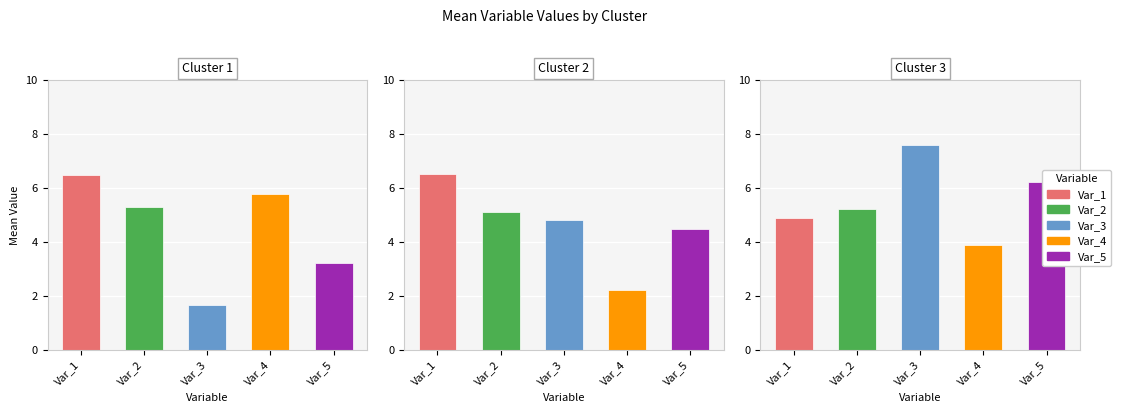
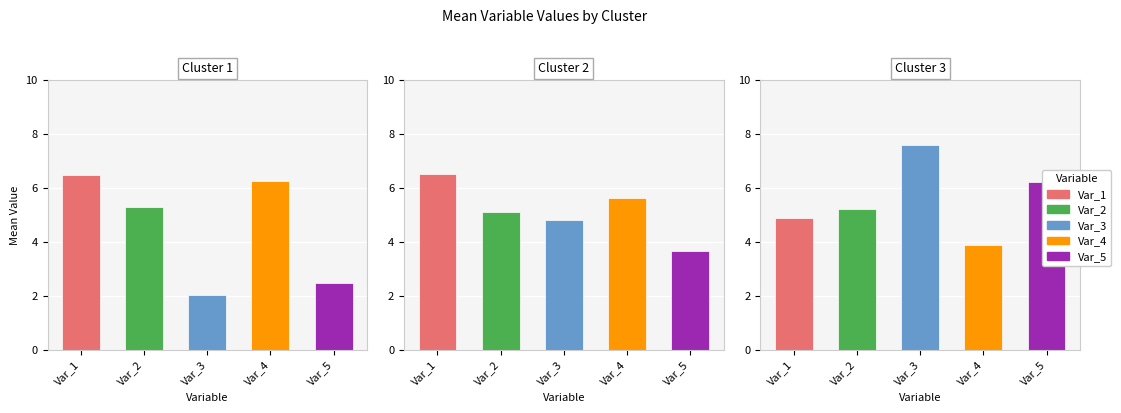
  {
    "Cluster 1": {
      "Var_1": 6.5,
      "Var_2": 5.3,
-     "Var_3": 1.7,
-     "Var_4": 5.8,
-     "Var_5": 3.2
+     "Var_3": 2.1,
+     "Var_4": 6.3,
+     "Var_5": 2.5
    },
    "Cluster 2": {
      "Var_1": 6.5,
      "Var_2": 5.1,
      "Var_3": 4.8,
-     "Var_4": 2.2,
-     "Var_5": 4.5
+     "Var_4": 5.7,
+     "Var_5": 3.7
    },
    "Cluster 3": {
      "Var_1": 4.9,
      "Var_2": 5.2,
      "Var_3": 7.6,
      "Var_4": 3.9
    }
  }
